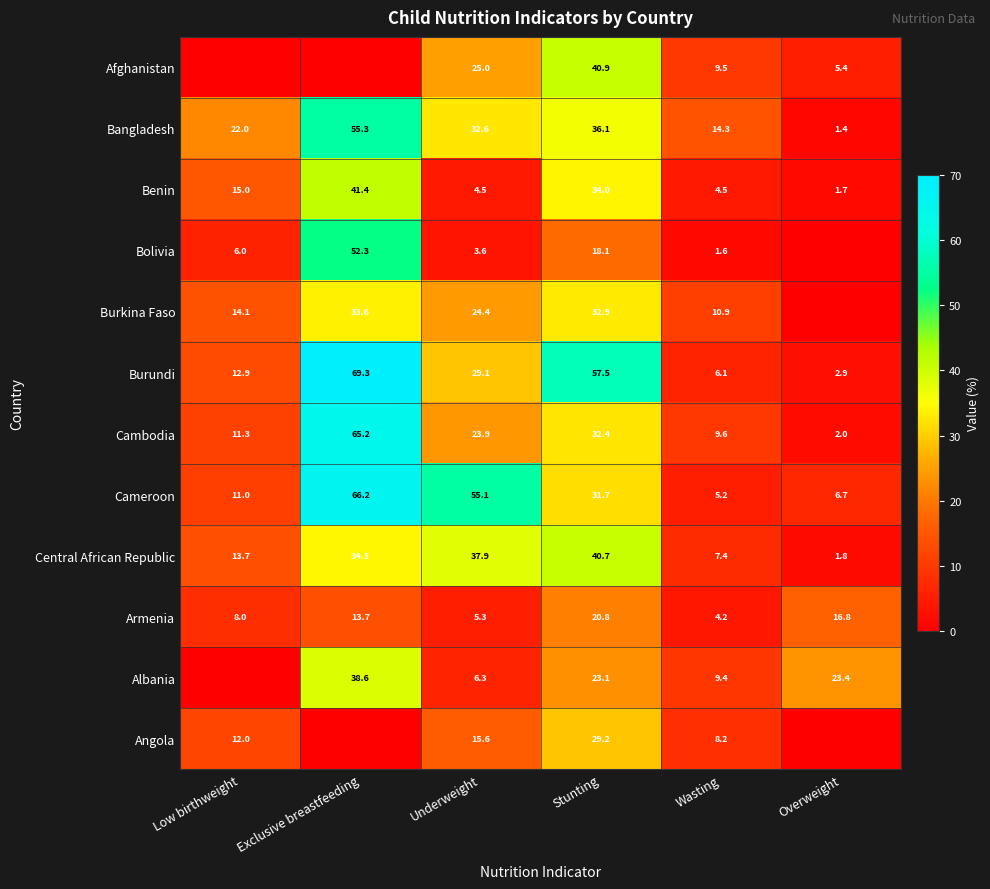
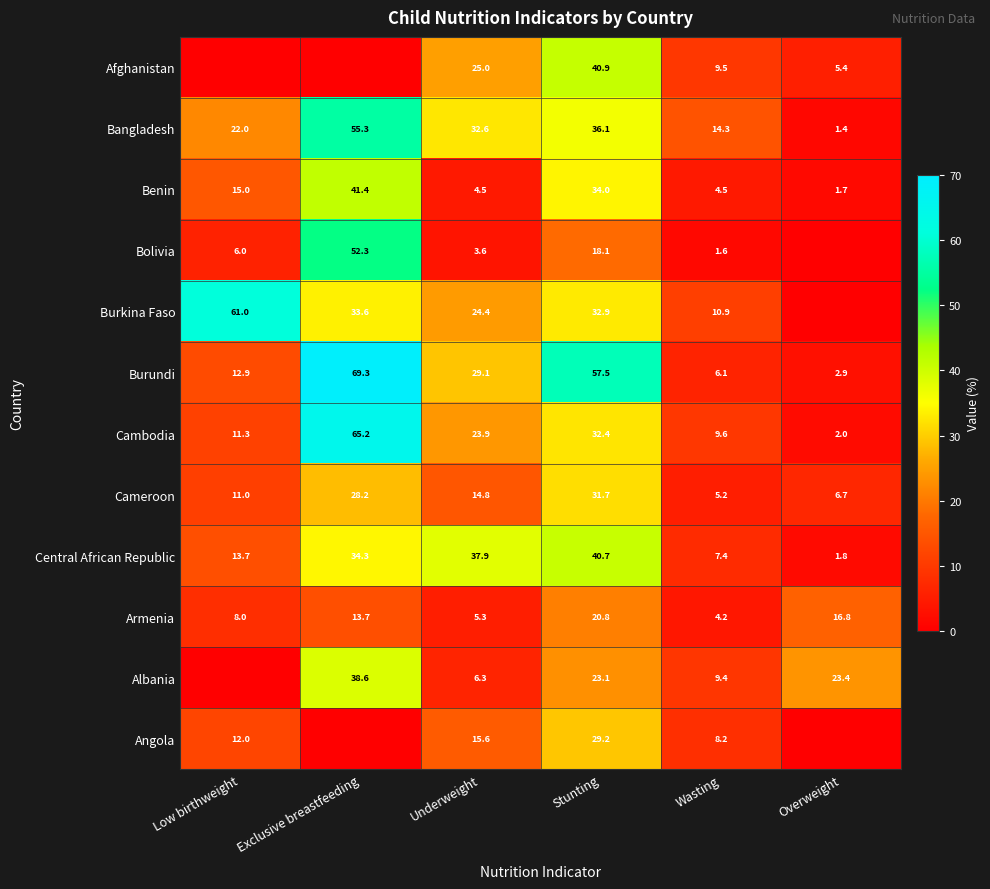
  {
    "Afghanistan": {
      "Underweight": 25.0,
      "Stunting": 40.9,
      "Wasting": 9.5,
      "Overweight": 5.4
    },
    "Bangladesh": {
      "Low birthweight": 22.0,
      "Exclusive breastfeeding": 55.3,
      "Underweight": 32.6,
      "Stunting": 36.1,
      "Wasting": 14.3,
      "Overweight": 1.4
    },
    "Benin": {
      "Low birthweight": 15.0,
      "Exclusive breastfeeding": 41.4,
      "Underweight": 4.5,
      "Stunting": 34.0,
      "Wasting": 4.5,
      "Overweight": 1.7
    },
    "Bolivia": {
      "Low birthweight": 6.0,
      "Exclusive breastfeeding": 52.3,
      "Underweight": 3.6,
      "Stunting": 18.1,
      "Wasting": 1.6
    },
    "Burkina Faso": {
-     "Low birthweight": 14.1,
+     "Low birthweight": 61.0,
      "Exclusive breastfeeding": 33.6,
      "Underweight": 24.4,
      "Stunting": 32.9,
      "Wasting": 10.9
    },
    "Burundi": {
      "Low birthweight": 12.9,
      "Exclusive breastfeeding": 69.3,
      "Underweight": 29.1,
      "Stunting": 57.5,
      "Wasting": 6.1,
      "Overweight": 2.9
    },
    "Cambodia": {
      "Low birthweight": 11.3,
      "Exclusive breastfeeding": 65.2,
      "Underweight": 23.9,
      "Stunting": 32.4,
      "Wasting": 9.6,
      "Overweight": 2.0
    },
    "Cameroon": {
      "Low birthweight": 11.0,
-     "Exclusive breastfeeding": 66.2,
-     "Underweight": 55.1,
+     "Exclusive breastfeeding": 28.2,
+     "Underweight": 14.8,
      "Stunting": 31.7,
      "Wasting": 5.2,
      "Overweight": 6.7
    },
    "Central African Republic": {
      "Low birthweight": 13.7,
      "Exclusive breastfeeding": 34.3,
      "Underweight": 37.9,
      "Stunting": 40.7,
      "Wasting": 7.4,
      "Overweight": 1.8
    },
    "Armenia": {
      "Low birthweight": 8.0,
      "Exclusive breastfeeding": 13.7,
      "Underweight": 5.3,
      "Stunting": 20.8,
      "Wasting": 4.2,
      "Overweight": 16.8
    },
    "Albania": {
      "Exclusive breastfeeding": 38.6,
      "Underweight": 6.3,
      "Stunting": 23.1,
      "Wasting": 9.4,
      "Overweight": 23.4
    },
    "Angola": {
      "Low birthweight": 12.0,
      "Underweight": 15.6,
      "Stunting": 29.2,
      "Wasting": 8.2
    }
  }
